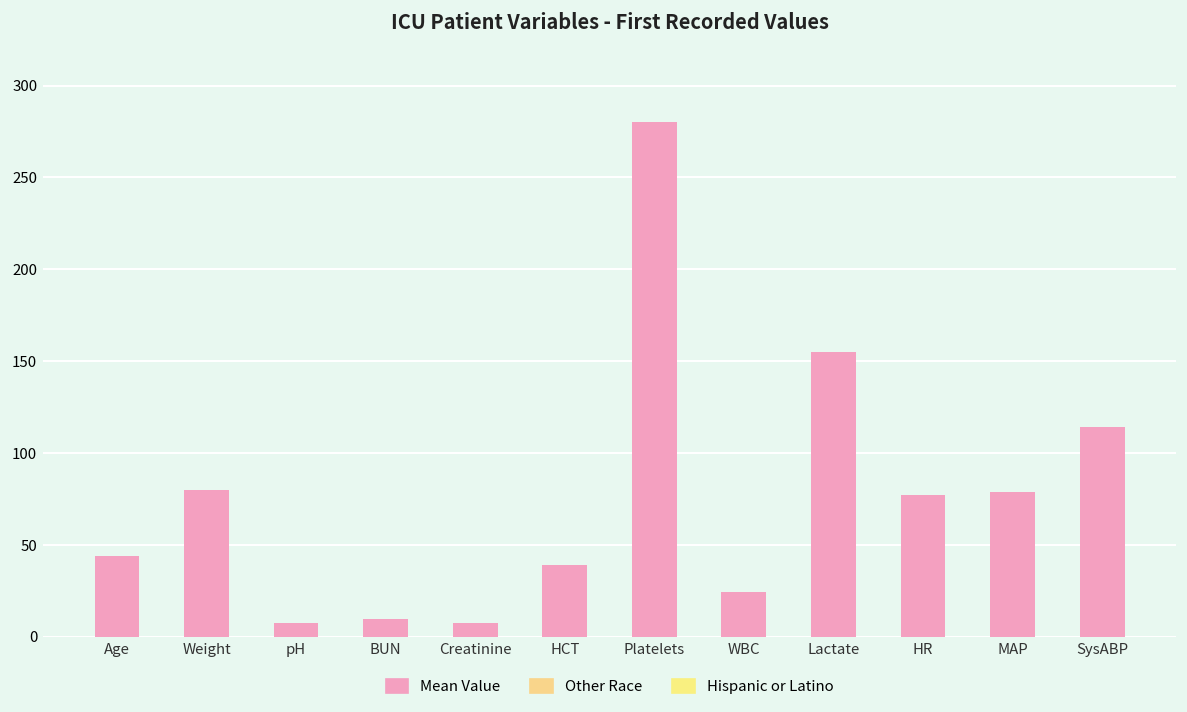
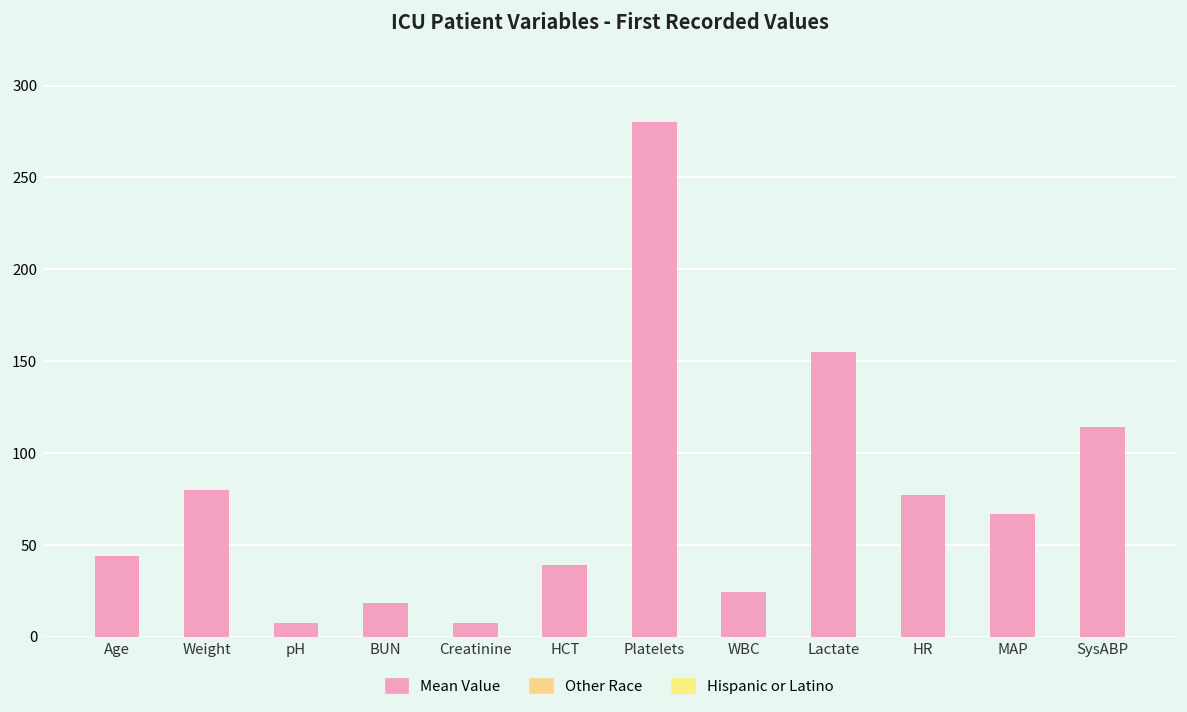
  {
    "Age": 44,
    "Weight": 80,
    "pH": 7,
-   "BUN": 10,
+   "BUN": 18,
    "Creatinine": 7,
    "HCT": 39,
    "Platelets": 280,
    "WBC": 25,
    "Lactate": 155,
    "HR": 77,
-   "MAP": 79,
+   "MAP": 67,
    "SysABP": 114
  }
